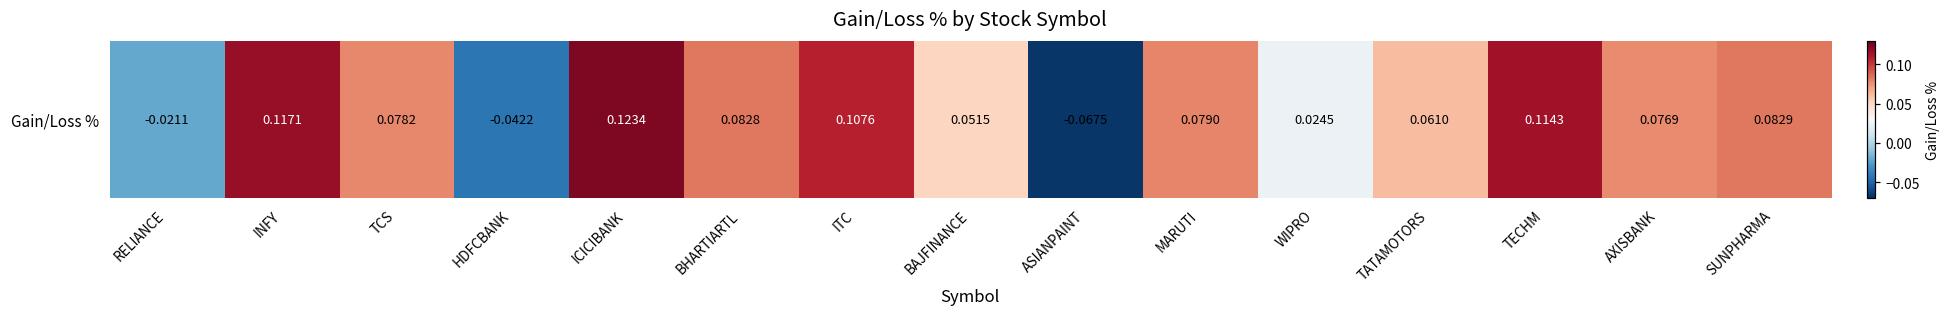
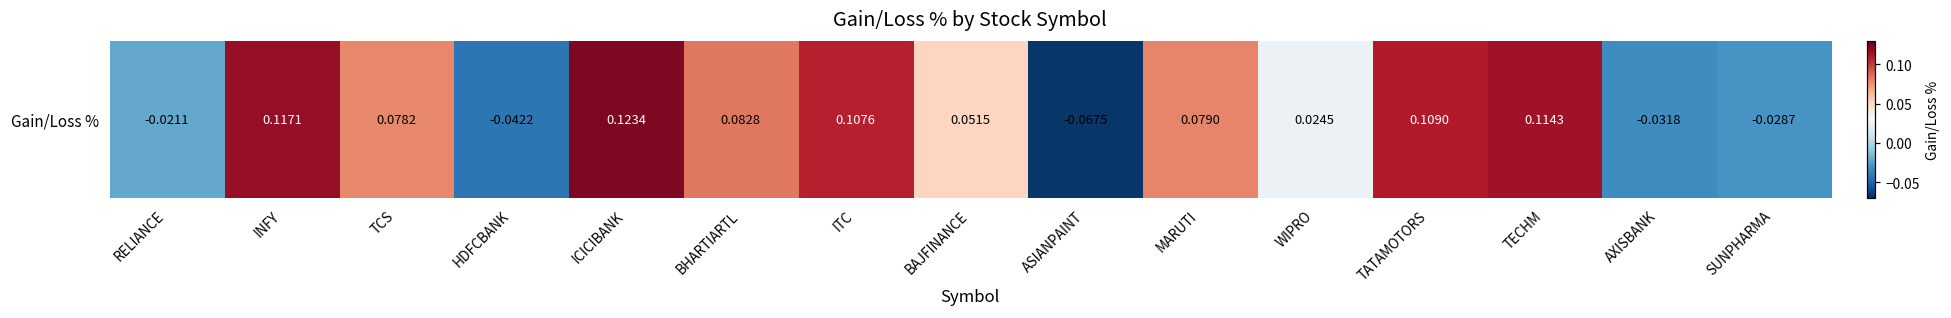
  {
    "Gain/Loss %": {
      "RELIANCE": -0.0211,
      "INFY": 0.1171,
      "TCS": 0.0782,
      "HDFCBANK": -0.0422,
      "ICICIBANK": 0.1234,
      "BHARTIARTL": 0.0828,
      "ITC": 0.1076,
      "BAJFINANCE": 0.0515,
      "ASIANPAINT": -0.0675,
      "MARUTI": 0.0790,
      "WIPRO": 0.0245,
-     "TATAMOTORS": 0.0610,
+     "TATAMOTORS": 0.1090,
      "TECHM": 0.1143,
-     "AXISBANK": 0.0769,
-     "SUNPHARMA": 0.0829
+     "AXISBANK": -0.0318,
+     "SUNPHARMA": -0.0287
    }
  }
